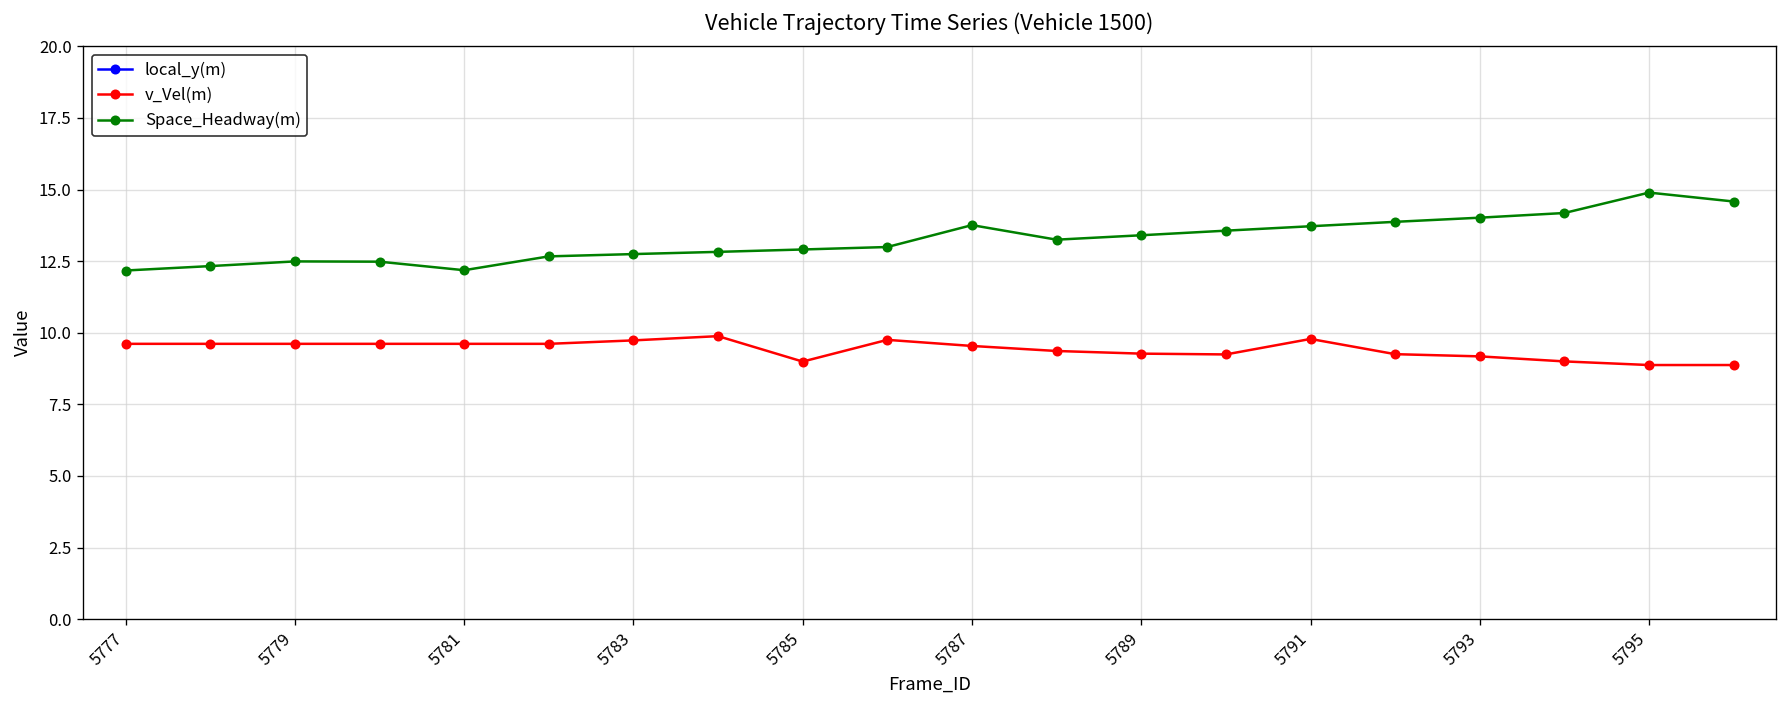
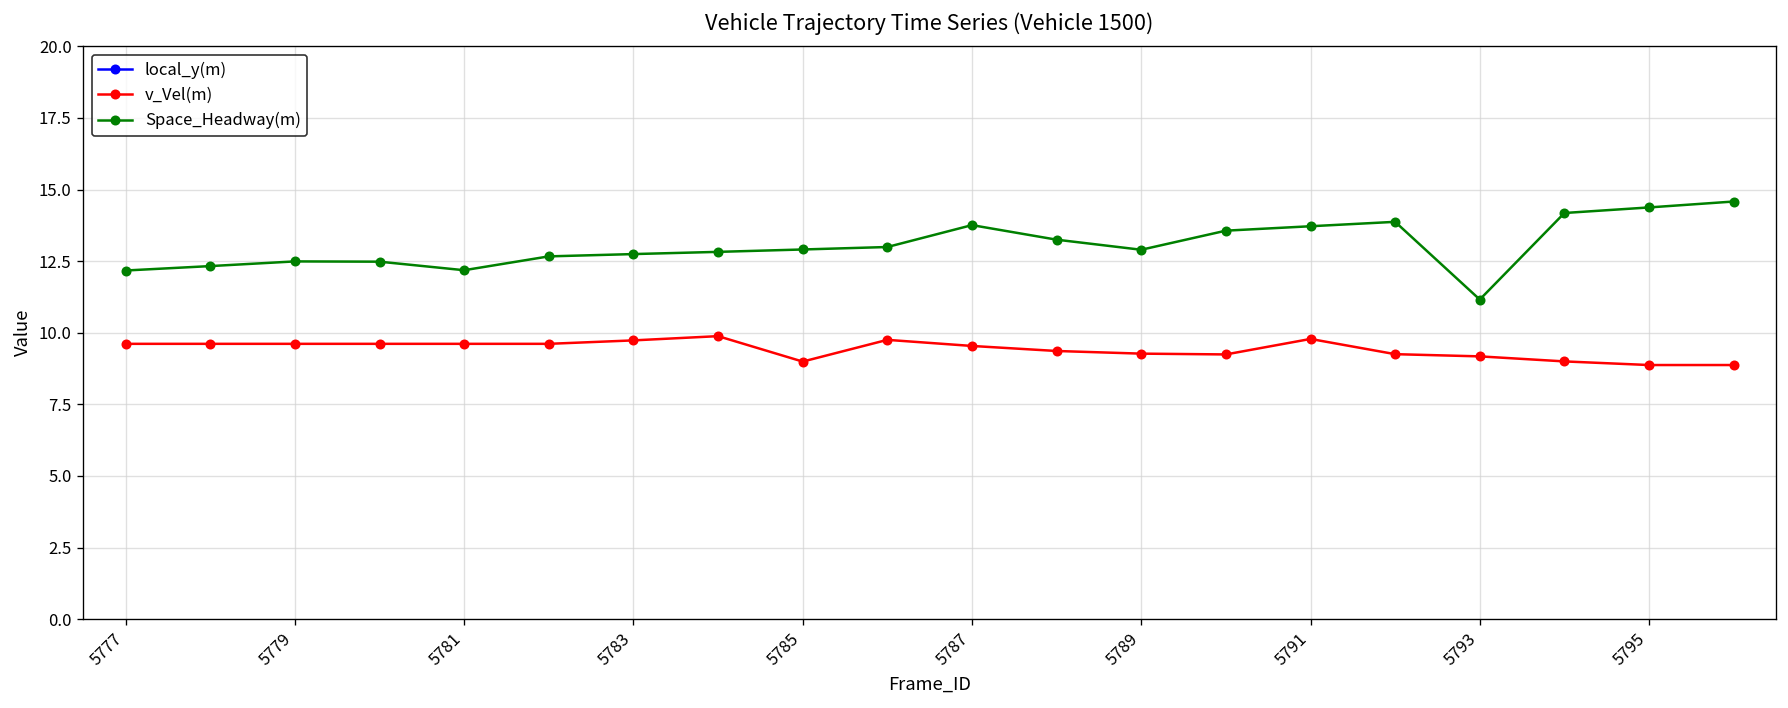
  {
    "v_Vel(m)": {
      "5777": 9.6,
      "5779": 9.6,
      "5781": 9.6,
      "5783": 9.7,
      "5785": 9.0,
      "5787": 9.5,
      "5789": 9.3,
      "5791": 9.8,
      "5793": 9.2,
      "5795": 8.9
    },
    "Space_Headway(m)": {
      "5777": 12.2,
      "5779": 12.5,
      "5781": 12.2,
      "5783": 12.7,
      "5785": 12.9,
      "5787": 13.8,
-     "5789": 13.4,
+     "5789": 12.9,
      "5791": 13.7,
-     "5793": 14.0,
-     "5795": 14.9
+     "5793": 11.2,
+     "5795": 14.4
    }
  }
